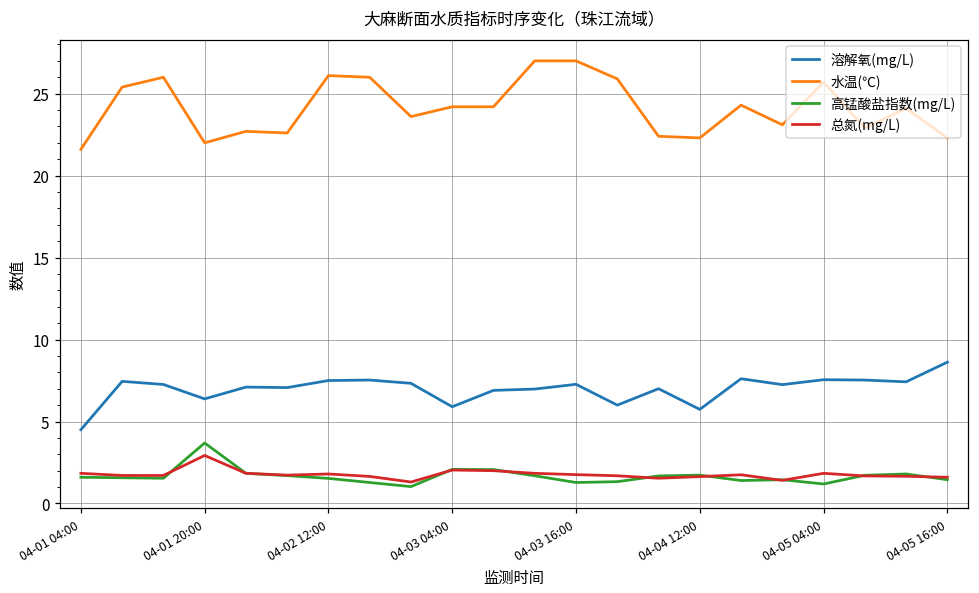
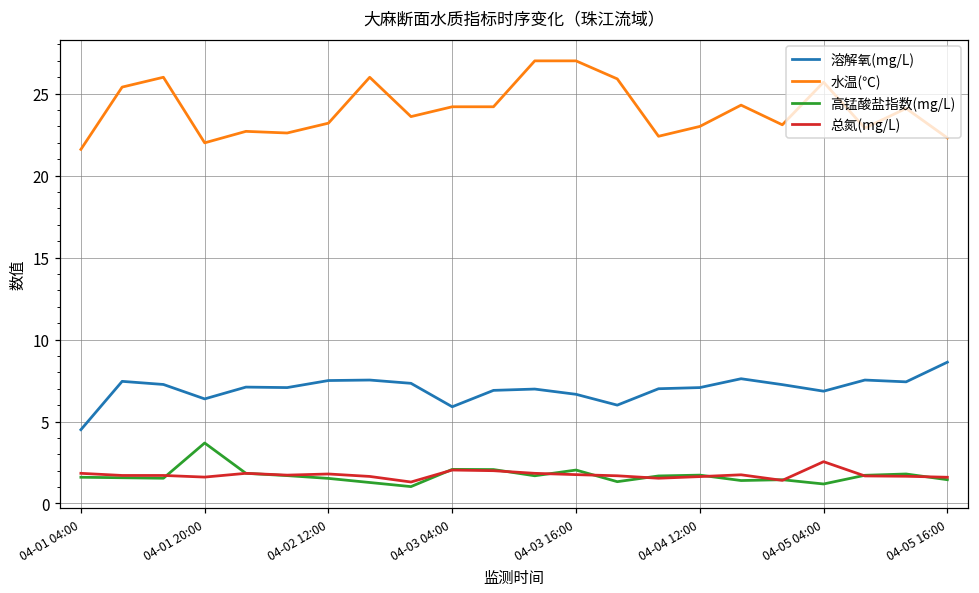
  {
    "溶解氧(mg/L)": {
      "04-01 04:00": 4.5,
      "04-01 20:00": 6.4,
      "04-02 12:00": 7.5,
      "04-03 04:00": 5.9,
-     "04-03 16:00": 7.3,
-     "04-04 12:00": 5.7,
-     "04-05 04:00": 7.6,
+     "04-03 16:00": 6.7,
+     "04-04 12:00": 7.1,
+     "04-05 04:00": 6.9,
      "04-05 16:00": 8.6
    },
    "水温(℃)": {
      "04-01 04:00": 21.6,
      "04-01 20:00": 22.0,
-     "04-02 12:00": 26.1,
+     "04-02 12:00": 23.2,
      "04-03 04:00": 24.2,
      "04-03 16:00": 27.0,
-     "04-04 12:00": 22.3,
+     "04-04 12:00": 23.0,
      "04-05 16:00": 22.3
    },
    "高锰酸盐指数(mg/L)": {
      "04-01 04:00": 1.6,
      "04-01 20:00": 3.7,
      "04-02 12:00": 1.5,
-     "04-03 16:00": 1.3,
+     "04-03 16:00": 2.0,
      "04-05 04:00": 1.2
    },
    "总氮(mg/L)": {
      "04-01 04:00": 1.8,
-     "04-01 20:00": 2.9,
+     "04-01 20:00": 1.6,
      "04-02 12:00": 1.8,
      "04-03 16:00": 1.8,
-     "04-05 04:00": 1.8
+     "04-05 04:00": 2.6
    }
  }
